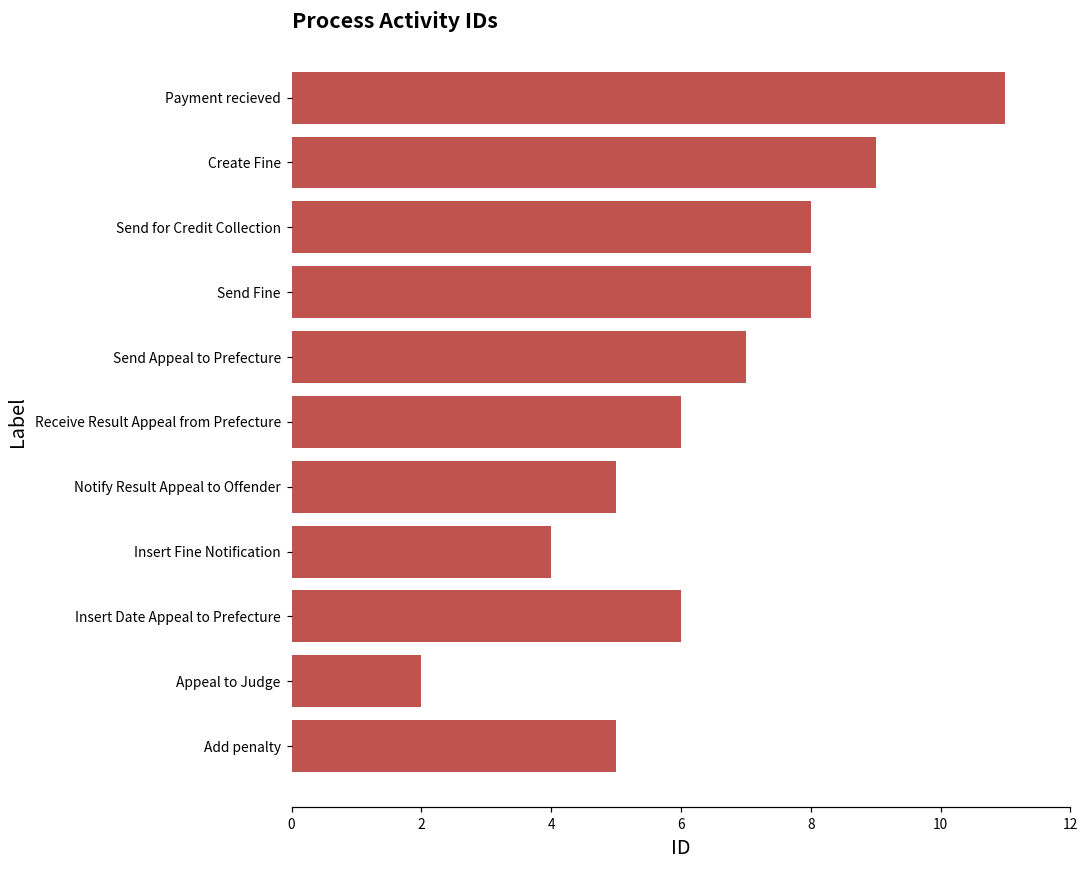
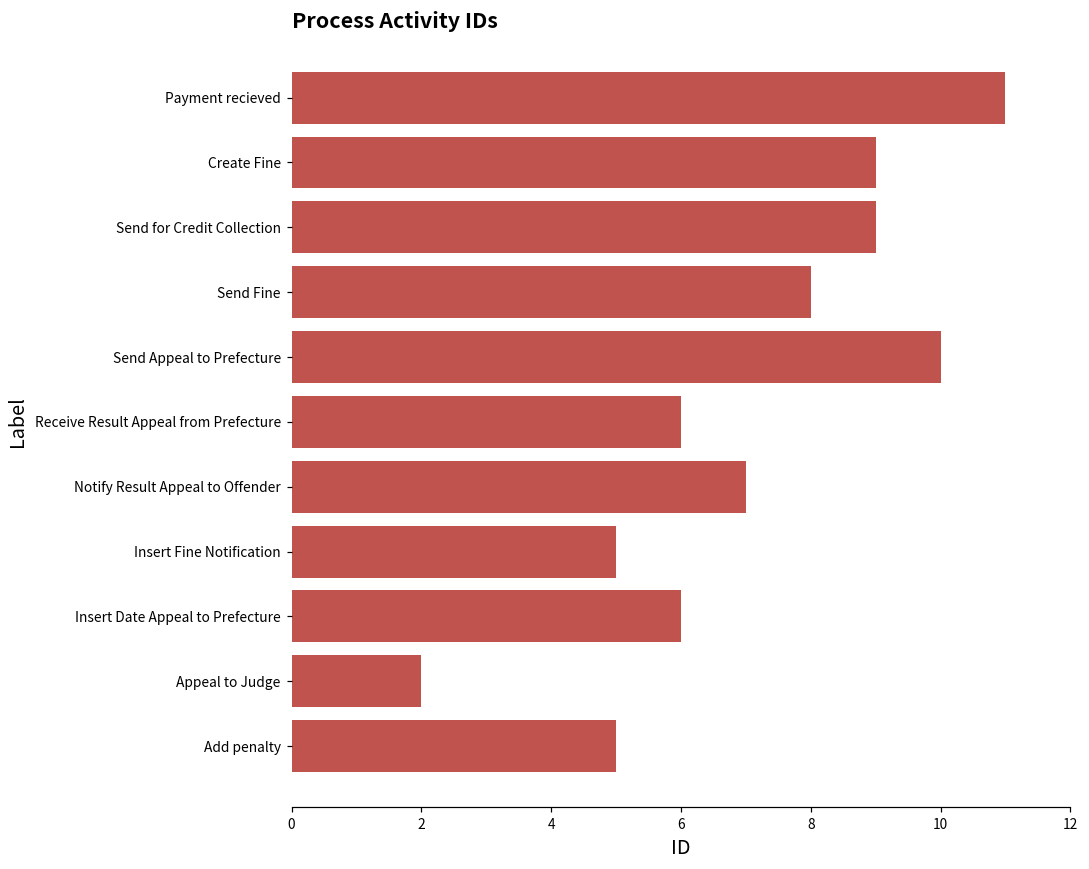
  {
    "Payment recieved": 11,
    "Create Fine": 9,
-   "Send for Credit Collection": 8,
+   "Send for Credit Collection": 9,
    "Send Fine": 8,
-   "Send Appeal to Prefecture": 7,
+   "Send Appeal to Prefecture": 10,
    "Receive Result Appeal from Prefecture": 6,
-   "Notify Result Appeal to Offender": 5,
-   "Insert Fine Notification": 4,
+   "Notify Result Appeal to Offender": 7,
+   "Insert Fine Notification": 5,
    "Insert Date Appeal to Prefecture": 6,
    "Appeal to Judge": 2,
    "Add penalty": 5
  }
